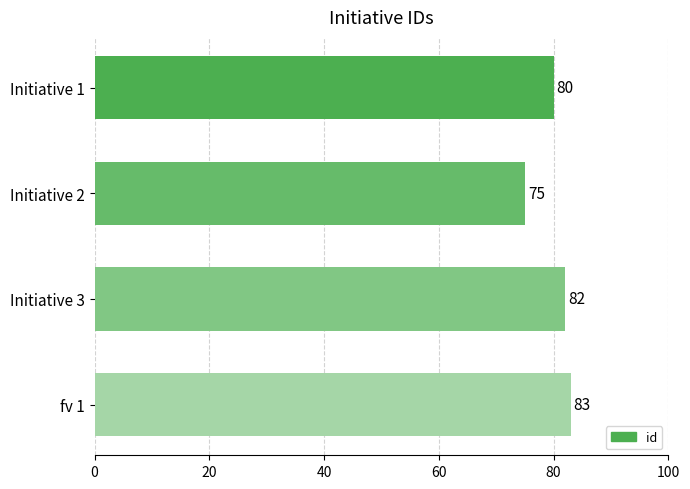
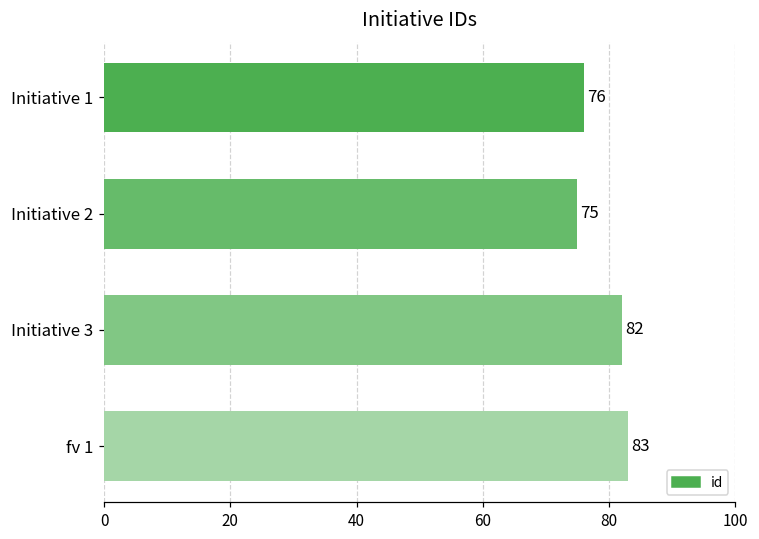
  {
-   "Initiative 1": 80,
+   "Initiative 1": 76,
    "Initiative 2": 75,
    "Initiative 3": 82,
    "fv 1": 83
  }
